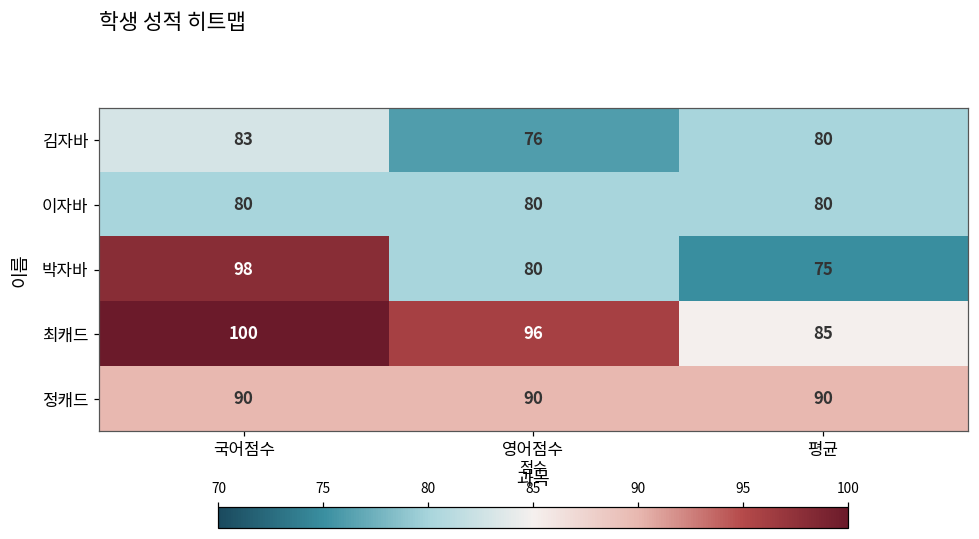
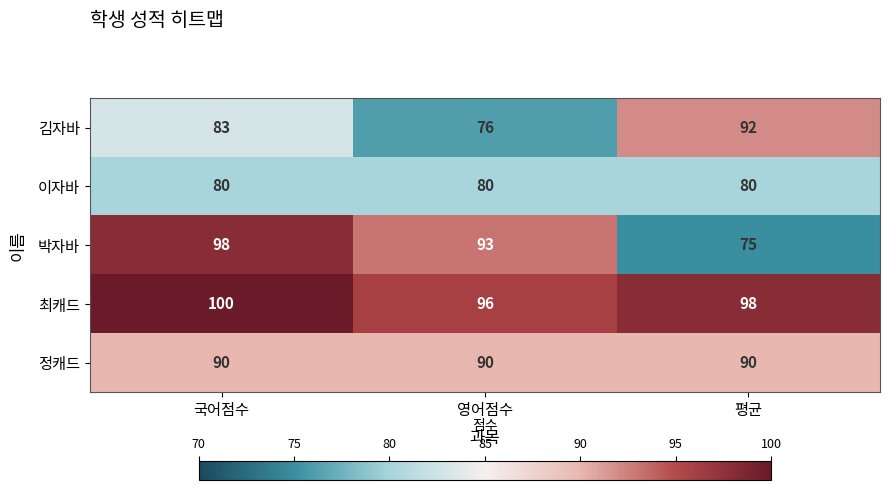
  {
    "김자바": {
      "국어점수": 83,
      "영어점수": 76,
-     "평균": 80
+     "평균": 92
    },
    "이자바": {
      "국어점수": 80,
      "영어점수": 80,
      "평균": 80
    },
    "박자바": {
      "국어점수": 98,
-     "영어점수": 80,
+     "영어점수": 93,
      "평균": 75
    },
    "최캐드": {
      "국어점수": 100,
      "영어점수": 96,
-     "평균": 85
+     "평균": 98
    },
    "정캐드": {
      "국어점수": 90,
      "영어점수": 90,
      "평균": 90
    }
  }
